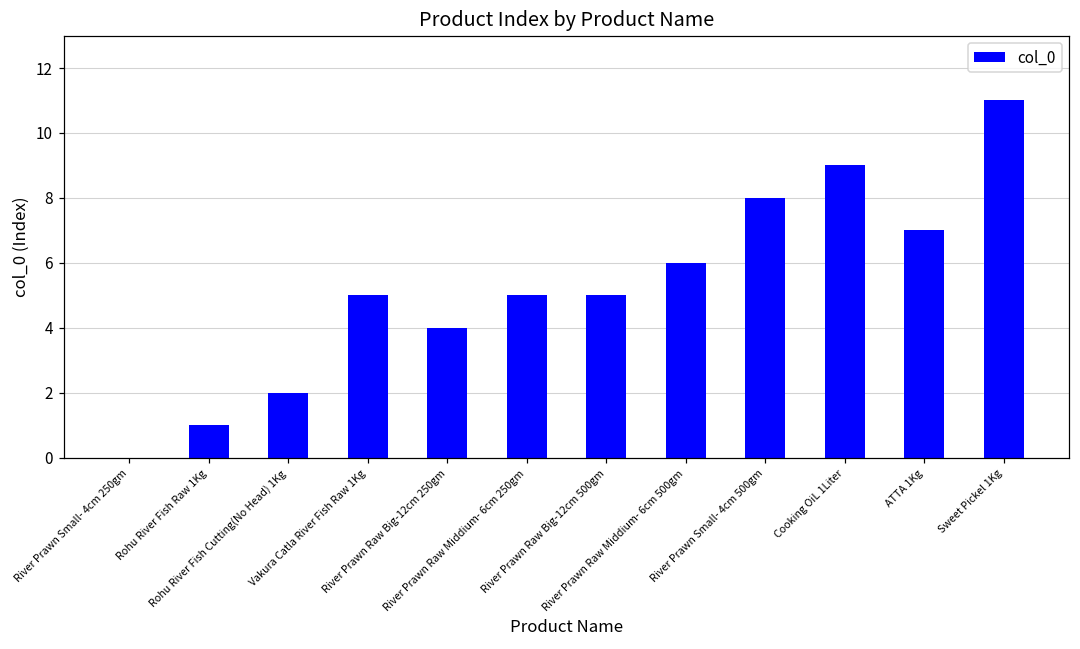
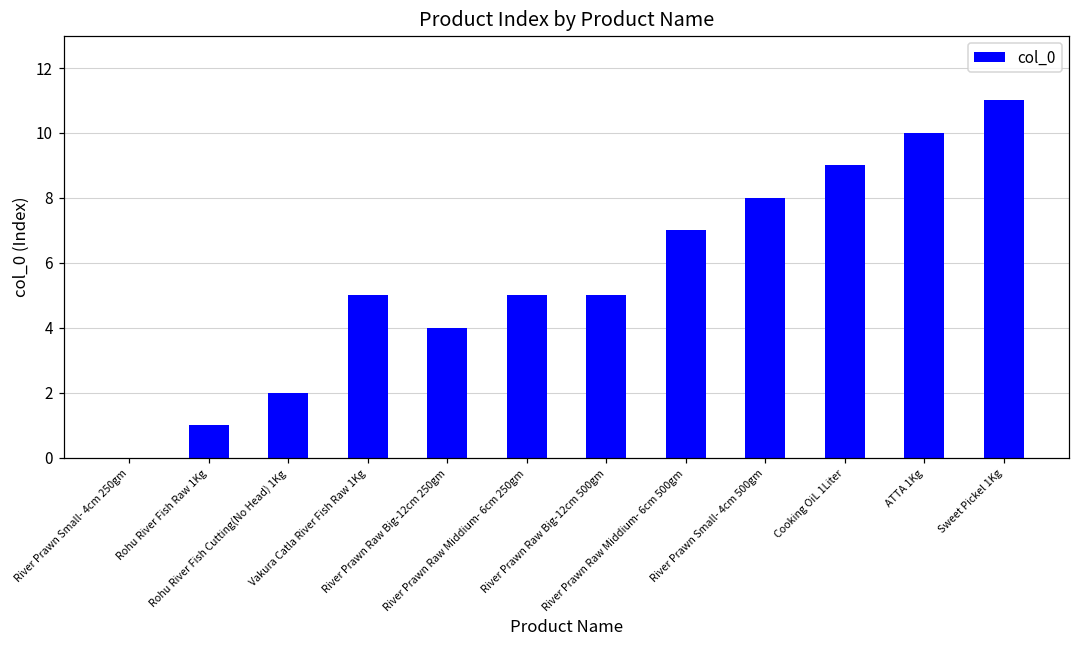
  {
    "River Prawn Small- 4cm 250gm": 0,
    "Rohu River Fish Raw 1Kg": 1,
    "Rohu River Fish Cutting(No Head) 1Kg": 2,
    "Vakura Catla River Fish Raw 1Kg": 5,
    "River Prawn Raw Big-12cm 250gm": 4,
    "River Prawn Raw Middium- 6cm 250gm": 5,
    "River Prawn Raw Big-12cm 500gm": 5,
-   "River Prawn Raw Middium- 6cm 500gm": 6,
+   "River Prawn Raw Middium- 6cm 500gm": 7,
    "River Prawn Small- 4cm 500gm": 8,
    "Cooking OiL 1Liter": 9,
-   "ATTA 1Kg": 7,
+   "ATTA 1Kg": 10,
    "Sweet Pickel 1Kg": 11
  }
